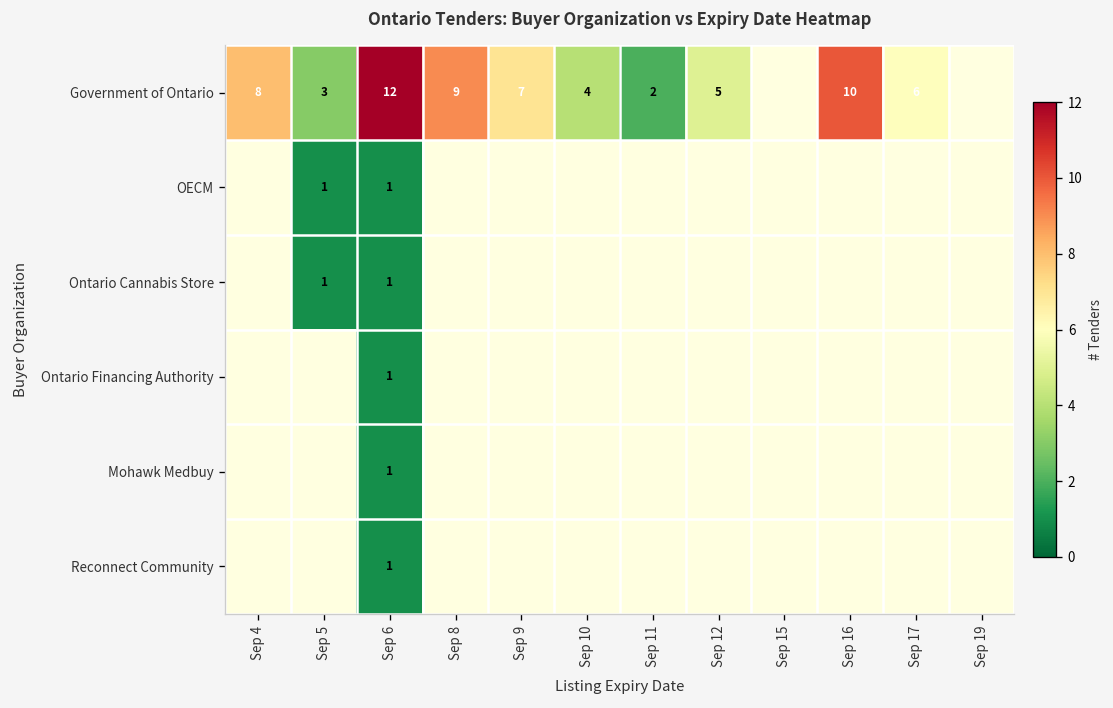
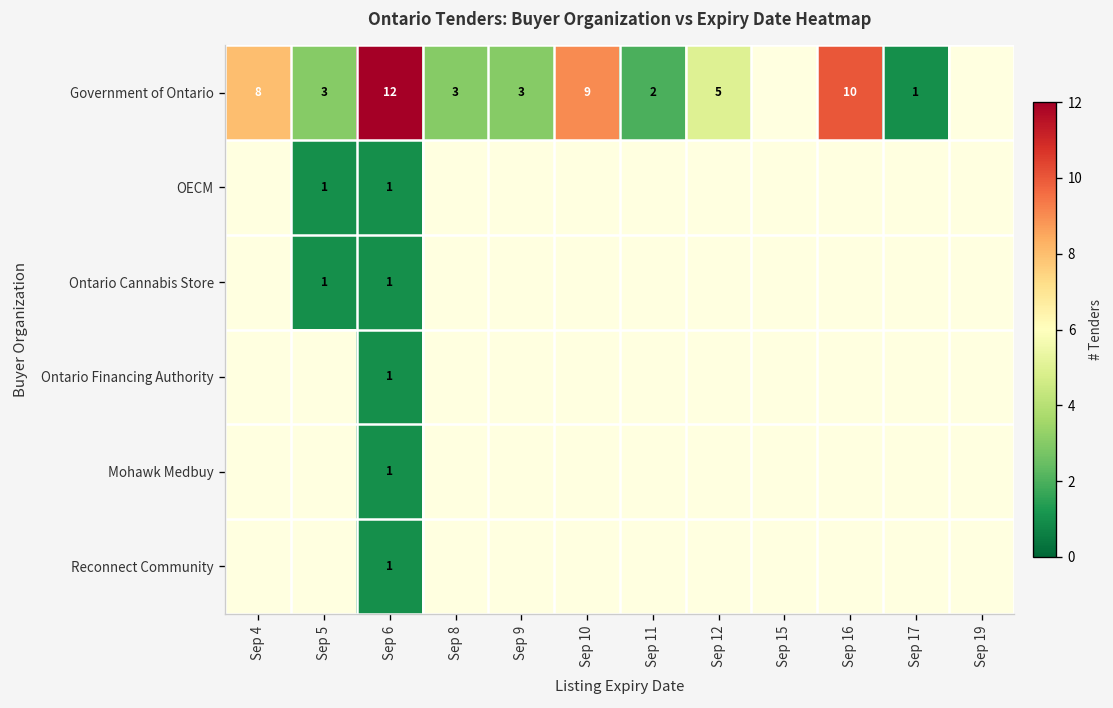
  {
    "Government of Ontario": {
      "Sep 4": 8,
      "Sep 5": 3,
      "Sep 6": 12,
-     "Sep 8": 9,
-     "Sep 9": 7,
-     "Sep 10": 4,
+     "Sep 8": 3,
+     "Sep 9": 3,
+     "Sep 10": 9,
      "Sep 11": 2,
      "Sep 12": 5,
      "Sep 16": 10,
-     "Sep 17": 6
+     "Sep 17": 1
    },
    "OECM": {
      "Sep 5": 1,
      "Sep 6": 1
    },
    "Ontario Cannabis Store": {
      "Sep 5": 1,
      "Sep 6": 1
    },
    "Ontario Financing Authority": {
      "Sep 6": 1
    },
    "Mohawk Medbuy": {
      "Sep 6": 1
    },
    "Reconnect Community": {
      "Sep 6": 1
    }
  }
